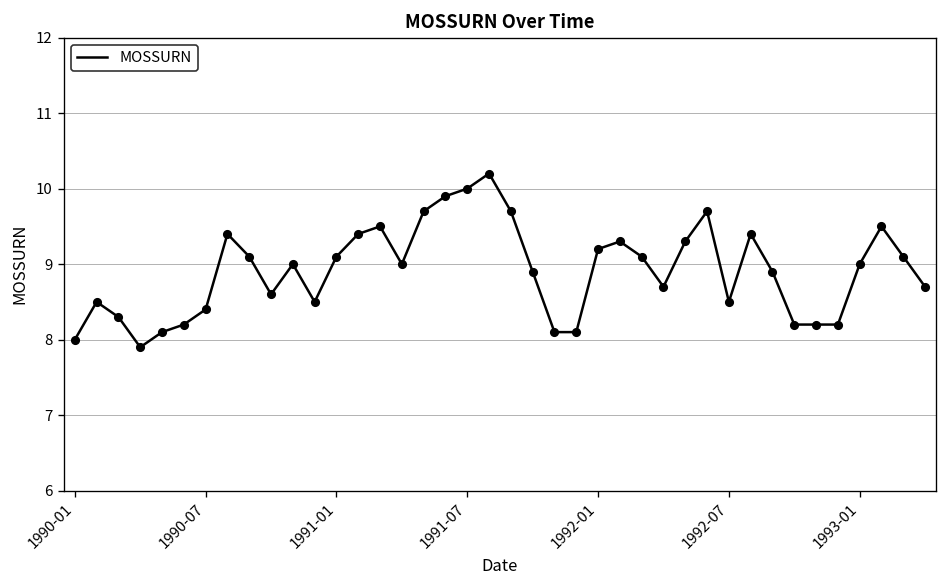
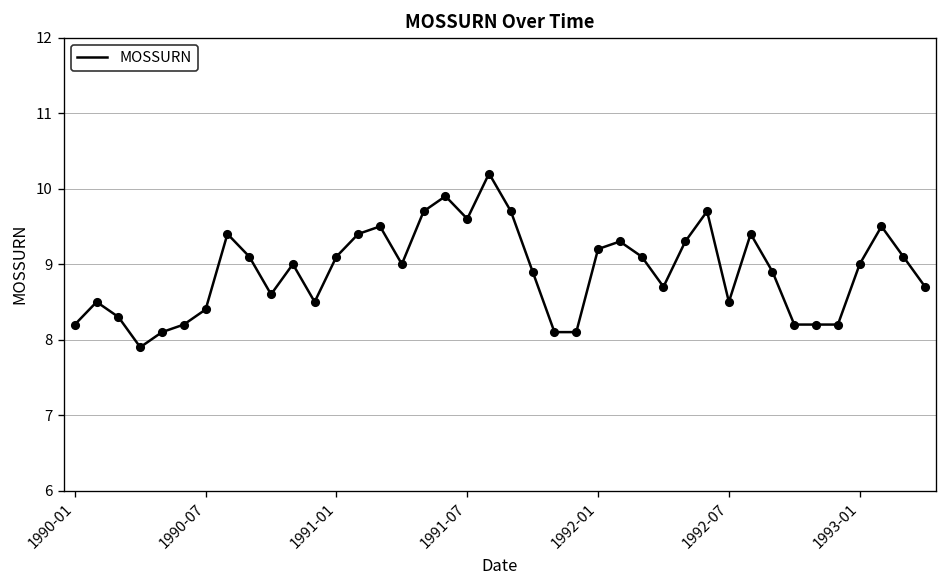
  {
-   "1990-01": 8.0,
+   "1990-01": 8.2,
    "1990-07": 8.4,
    "1991-01": 9.1,
-   "1991-07": 10.0,
+   "1991-07": 9.6,
    "1992-01": 9.2,
    "1992-07": 8.5,
    "1993-01": 9.0
  }
